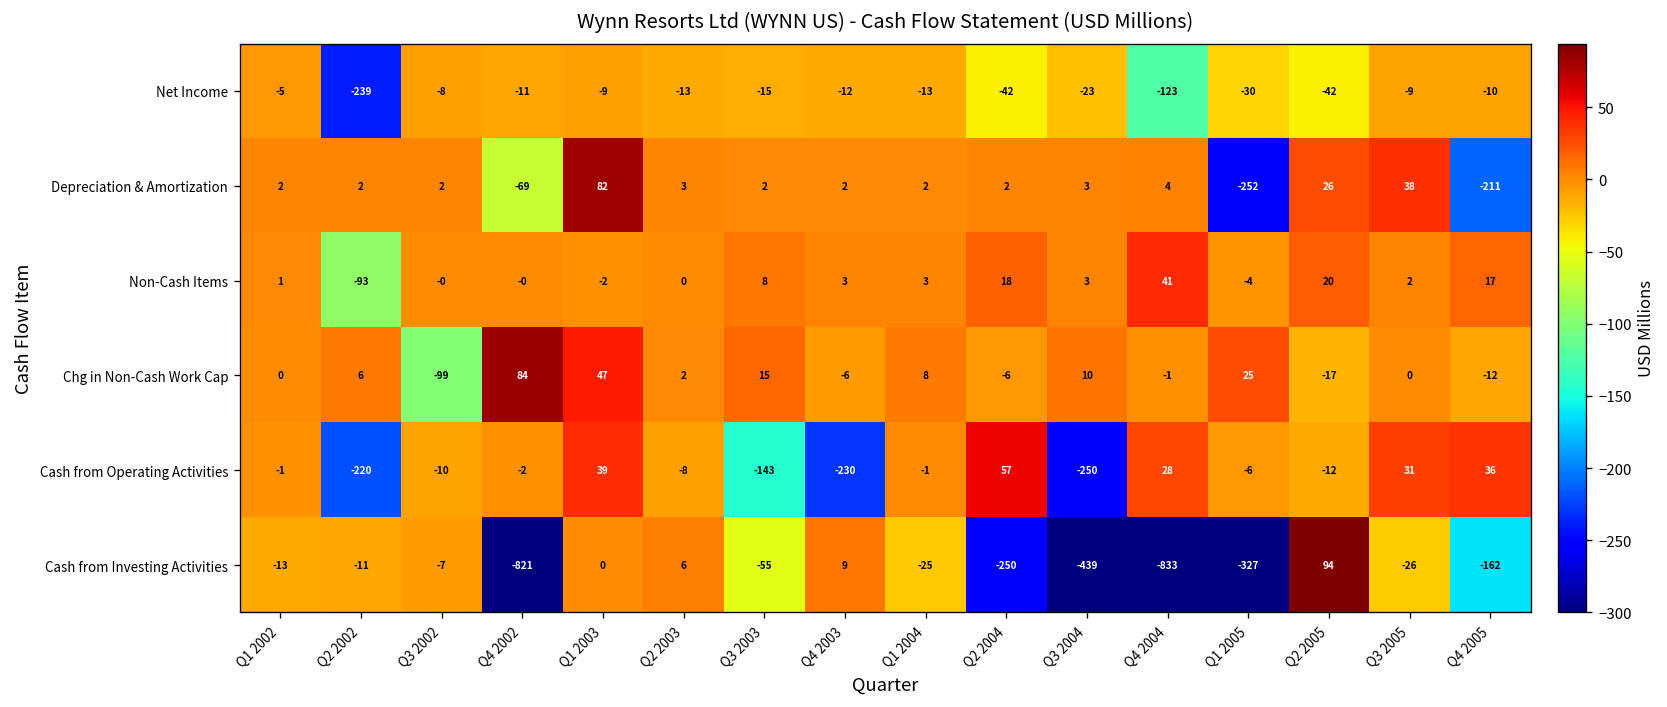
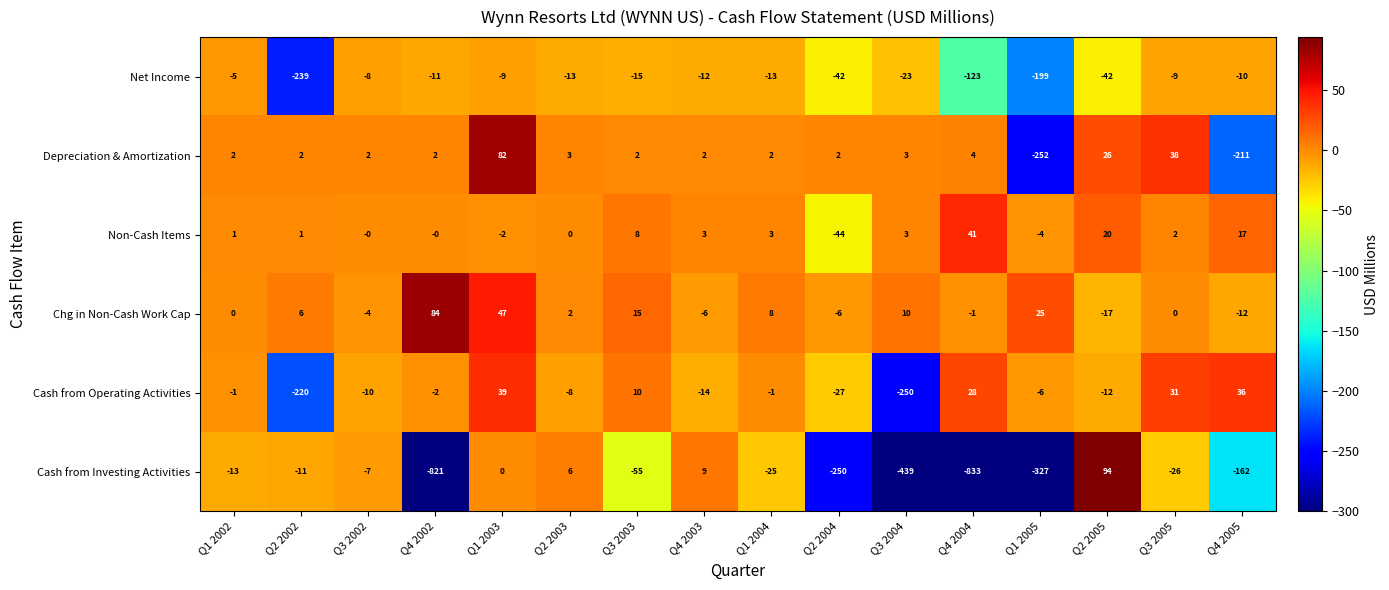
  {
    "Net Income": {
      "Q1 2002": -5,
      "Q2 2002": -239,
      "Q3 2002": -8,
      "Q4 2002": -11,
      "Q1 2003": -9,
      "Q2 2003": -13,
      "Q3 2003": -15,
      "Q4 2003": -12,
      "Q1 2004": -13,
      "Q2 2004": -42,
      "Q3 2004": -23,
      "Q4 2004": -123,
-     "Q1 2005": -30,
+     "Q1 2005": -199,
      "Q2 2005": -42,
      "Q3 2005": -9,
      "Q4 2005": -10
    },
    "Depreciation & Amortization": {
      "Q1 2002": 2,
      "Q2 2002": 2,
      "Q3 2002": 2,
-     "Q4 2002": -69,
+     "Q4 2002": 2,
      "Q1 2003": 82,
      "Q2 2003": 3,
      "Q3 2003": 2,
      "Q4 2003": 2,
      "Q1 2004": 2,
      "Q2 2004": 2,
      "Q3 2004": 3,
      "Q4 2004": 4,
      "Q1 2005": -252,
      "Q2 2005": 26,
      "Q3 2005": 38,
      "Q4 2005": -211
    },
    "Non-Cash Items": {
      "Q1 2002": 1,
-     "Q2 2002": -93,
+     "Q2 2002": 1,
      "Q3 2002": -0,
      "Q4 2002": -0,
      "Q1 2003": -2,
      "Q2 2003": 0,
      "Q3 2003": 8,
      "Q4 2003": 3,
      "Q1 2004": 3,
-     "Q2 2004": 18,
+     "Q2 2004": -44,
      "Q3 2004": 3,
      "Q4 2004": 41,
      "Q1 2005": -4,
      "Q2 2005": 20,
      "Q3 2005": 2,
      "Q4 2005": 17
    },
    "Chg in Non-Cash Work Cap": {
      "Q1 2002": 0,
      "Q2 2002": 6,
-     "Q3 2002": -99,
+     "Q3 2002": -4,
      "Q4 2002": 84,
      "Q1 2003": 47,
      "Q2 2003": 2,
      "Q3 2003": 15,
      "Q4 2003": -6,
      "Q1 2004": 8,
      "Q2 2004": -6,
      "Q3 2004": 10,
      "Q4 2004": -1,
      "Q1 2005": 25,
      "Q2 2005": -17,
      "Q3 2005": 0,
      "Q4 2005": -12
    },
    "Cash from Operating Activities": {
      "Q1 2002": -1,
      "Q2 2002": -220,
      "Q3 2002": -10,
      "Q4 2002": -2,
      "Q1 2003": 39,
      "Q2 2003": -8,
-     "Q3 2003": -143,
-     "Q4 2003": -230,
+     "Q3 2003": 10,
+     "Q4 2003": -14,
      "Q1 2004": -1,
-     "Q2 2004": 57,
+     "Q2 2004": -27,
      "Q3 2004": -250,
      "Q4 2004": 28,
      "Q1 2005": -6,
      "Q2 2005": -12,
      "Q3 2005": 31,
      "Q4 2005": 36
    },
    "Cash from Investing Activities": {
      "Q1 2002": -13,
      "Q2 2002": -11,
      "Q3 2002": -7,
      "Q4 2002": -821,
      "Q1 2003": 0,
      "Q2 2003": 6,
      "Q3 2003": -55,
      "Q4 2003": 9,
      "Q1 2004": -25,
      "Q2 2004": -250,
      "Q3 2004": -439,
      "Q4 2004": -833,
      "Q1 2005": -327,
      "Q2 2005": 94,
      "Q3 2005": -26,
      "Q4 2005": -162
    }
  }
